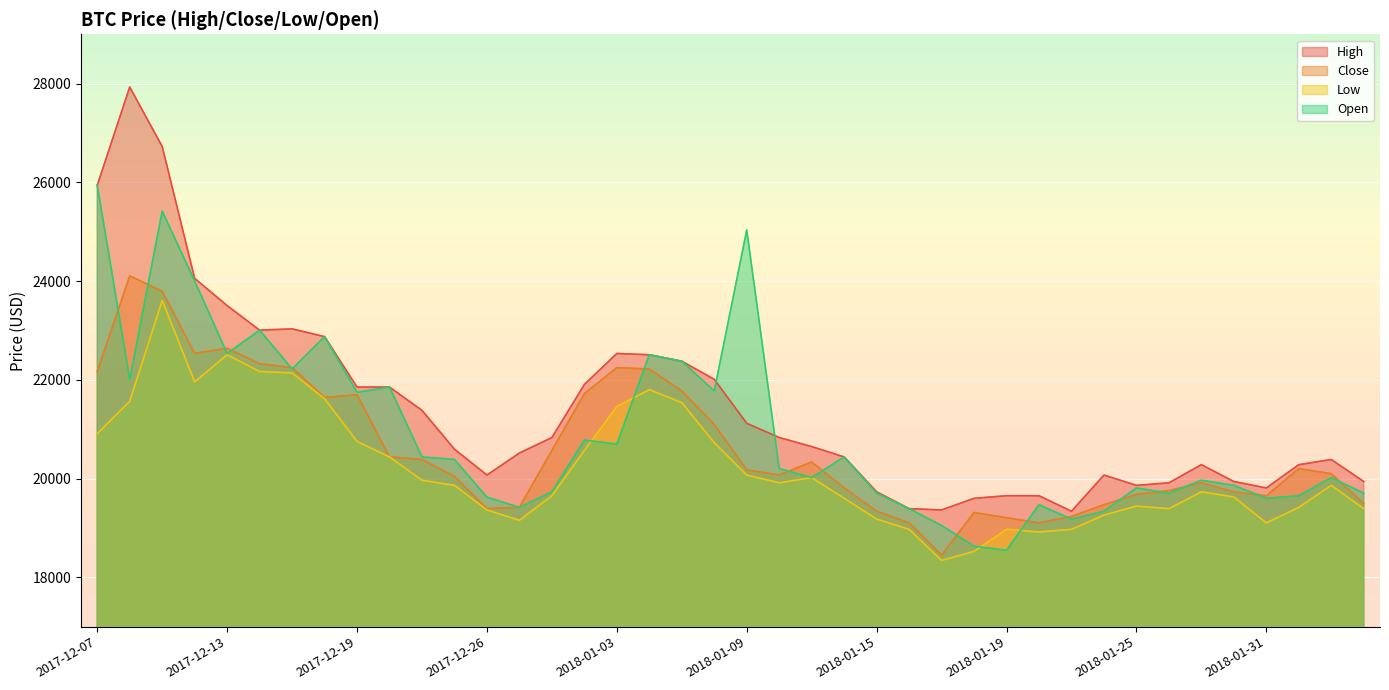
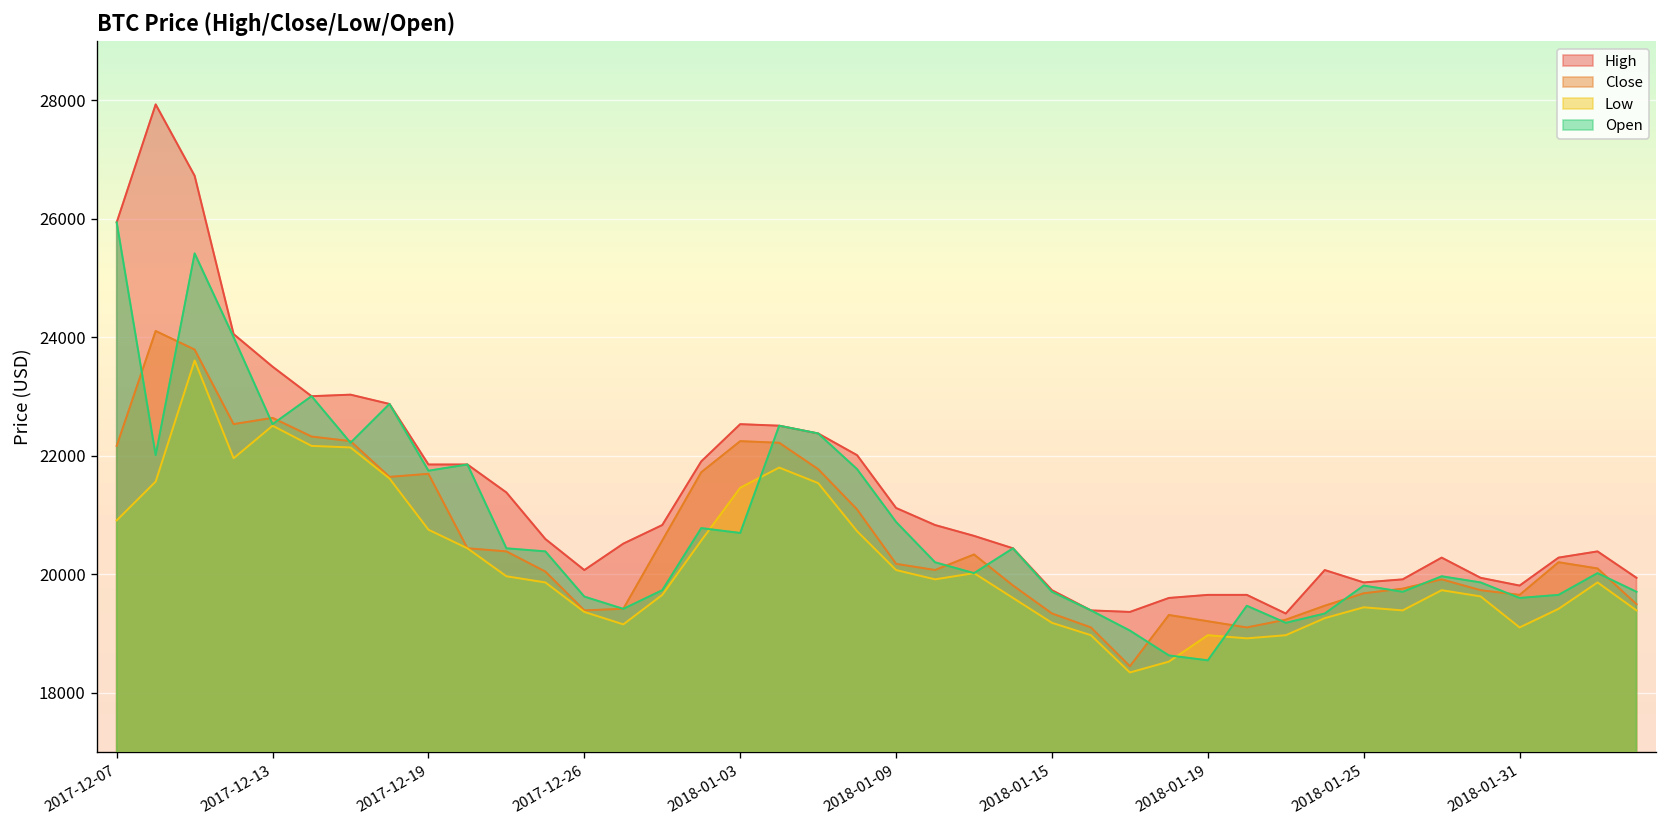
  {
    "Open": {
      "2017-12-26": 19600,
      "2018-01-03": 20700,
-     "2018-01-09": 25000,
+     "2018-01-09": 20900,
      "2018-01-19": 18500,
      "2018-01-25": 19800,
      "2018-01-31": 19600
    }
  }
